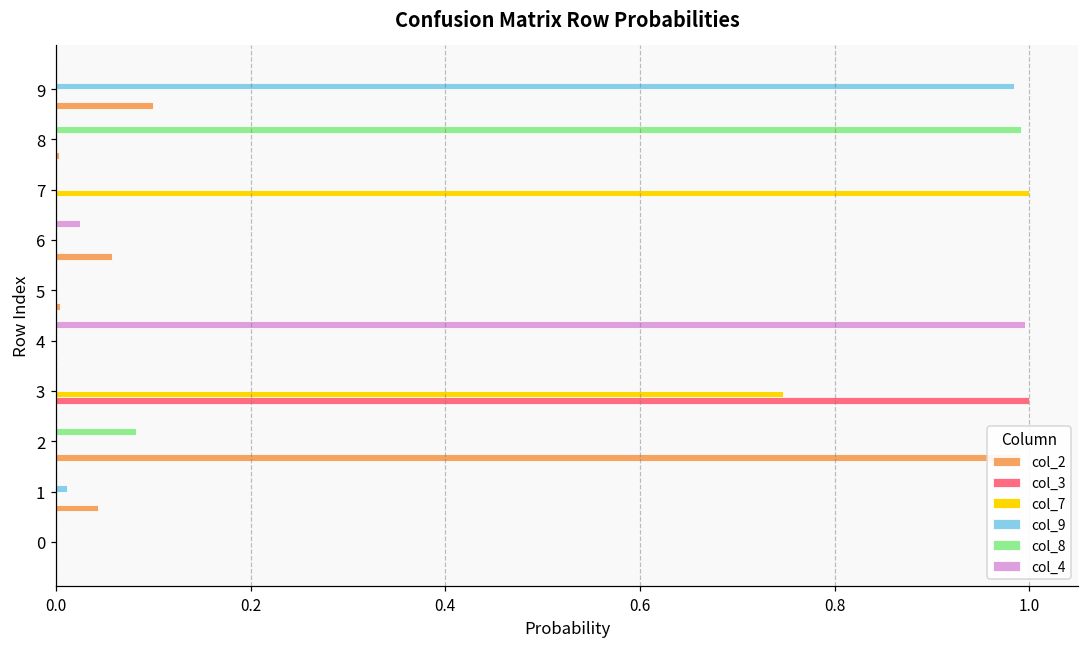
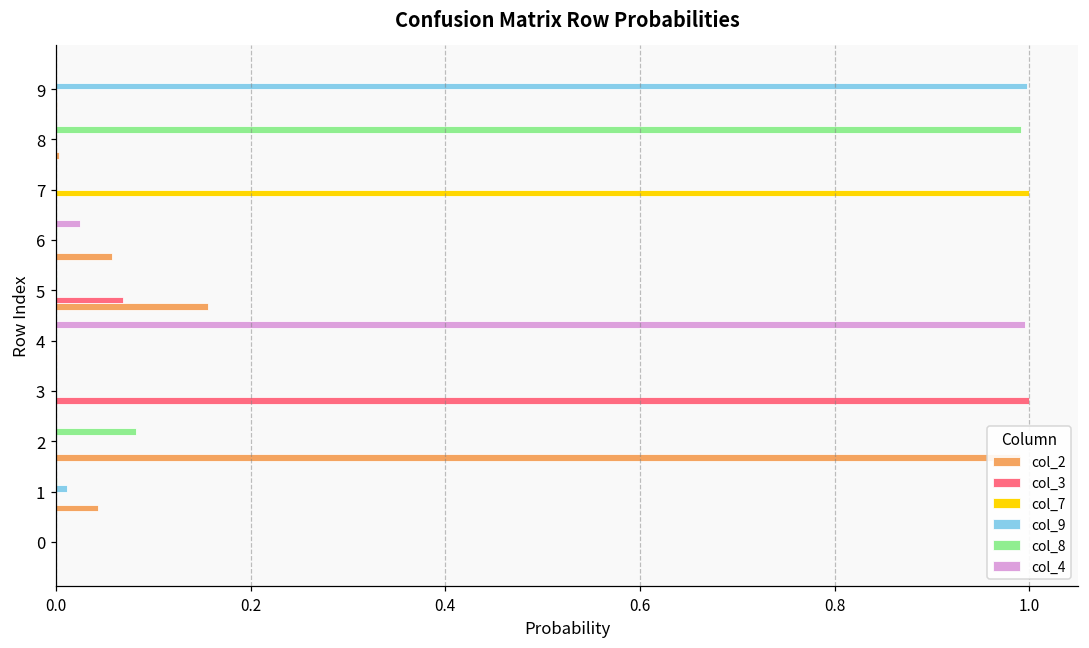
  {
    "col_2": {
-     "9": 0.10,
+     "9": 0.00,
      "8": 0.00,
      "7": 0.00,
      "6": 0.06,
-     "5": 0.00,
+     "5": 0.16,
      "3": 0.00,
      "1": 0.04,
      "0": 0.00
    },
    "col_3": {
      "9": 0.00,
      "8": 0.00,
      "7": 0.00,
      "6": 0.00,
-     "5": 0.00,
+     "5": 0.07,
      "4": 0.00,
      "3": 1.00,
      "2": 0.00,
      "1": 0.00,
      "0": 0.00
    },
    "col_7": {
      "9": 0.00,
      "8": 0.00,
      "7": 1.00,
      "6": 0.00,
      "5": 0.00,
      "4": 0.00,
-     "3": 0.75,
+     "3": 0.00,
      "1": 0.00,
      "0": 0.00
    },
    "col_9": {
-     "9": 0.98,
+     "9": 1.00,
      "8": 0.00,
      "7": 0.00,
      "6": 0.00,
      "5": 0.00,
      "4": 0.00,
      "3": 0.00,
      "2": 0.00,
      "1": 0.01,
      "0": 0.00
    },
    "col_8": {
      "8": 0.99,
      "7": 0.00,
      "4": 0.00,
      "3": 0.00,
      "2": 0.08,
      "0": 0.00
    },
    "col_4": {
      "9": 0.00,
      "8": 0.00,
      "7": 0.00,
      "6": 0.02,
      "4": 1.00,
      "3": 0.00,
      "2": 0.00,
      "1": 0.00,
      "0": 0.00
    }
  }
